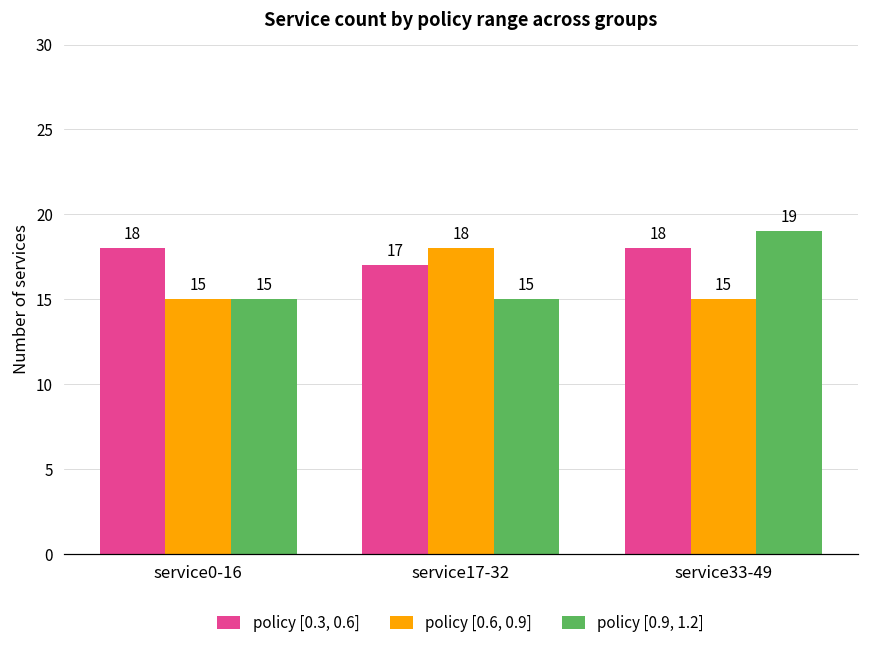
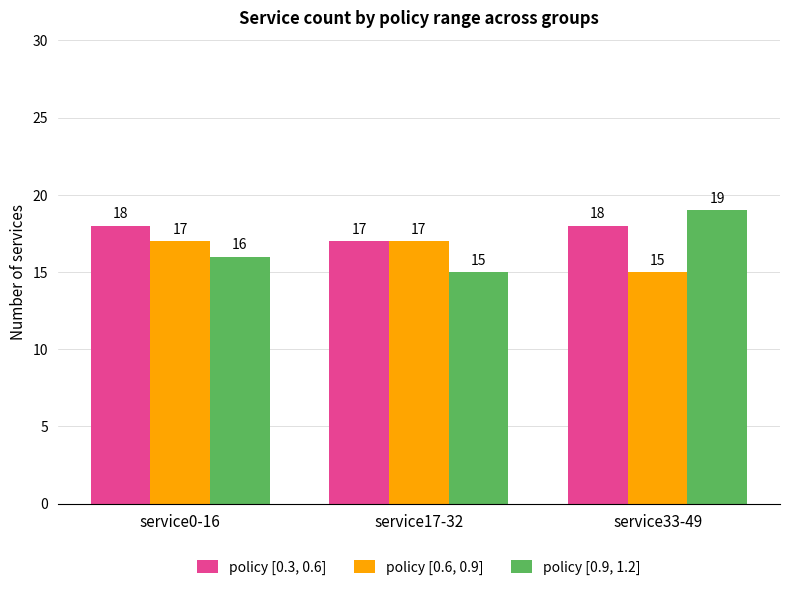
  {
    "policy [0.3, 0.6]": {
      "service0-16": 18,
      "service17-32": 17,
      "service33-49": 18
    },
    "policy [0.6, 0.9]": {
-     "service0-16": 15,
-     "service17-32": 18,
+     "service0-16": 17,
+     "service17-32": 17,
      "service33-49": 15
    },
    "policy [0.9, 1.2]": {
-     "service0-16": 15,
+     "service0-16": 16,
      "service17-32": 15,
      "service33-49": 19
    }
  }
